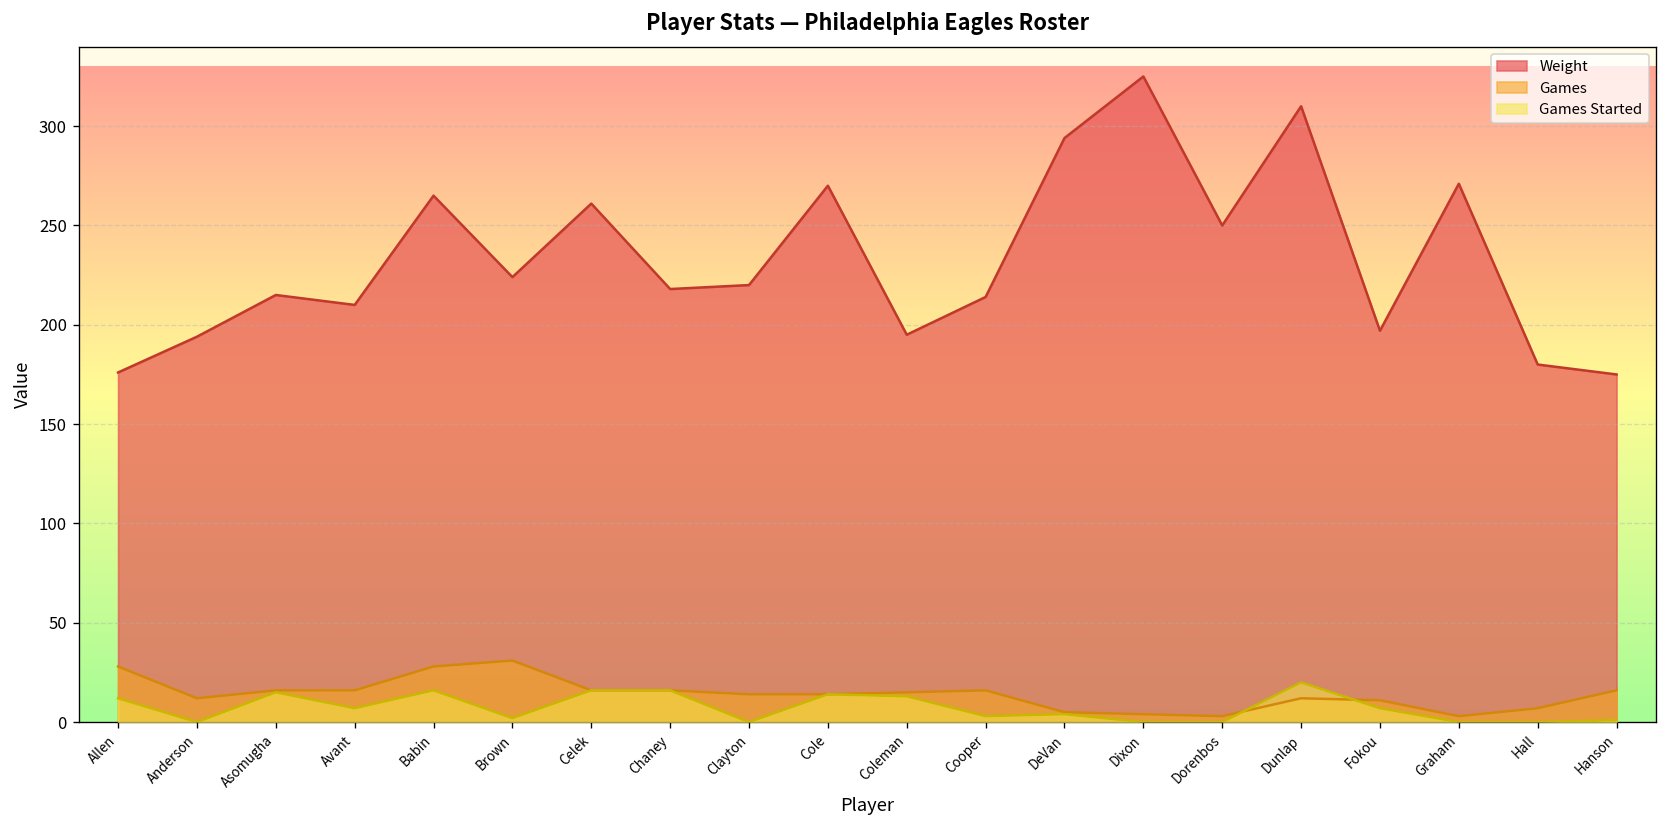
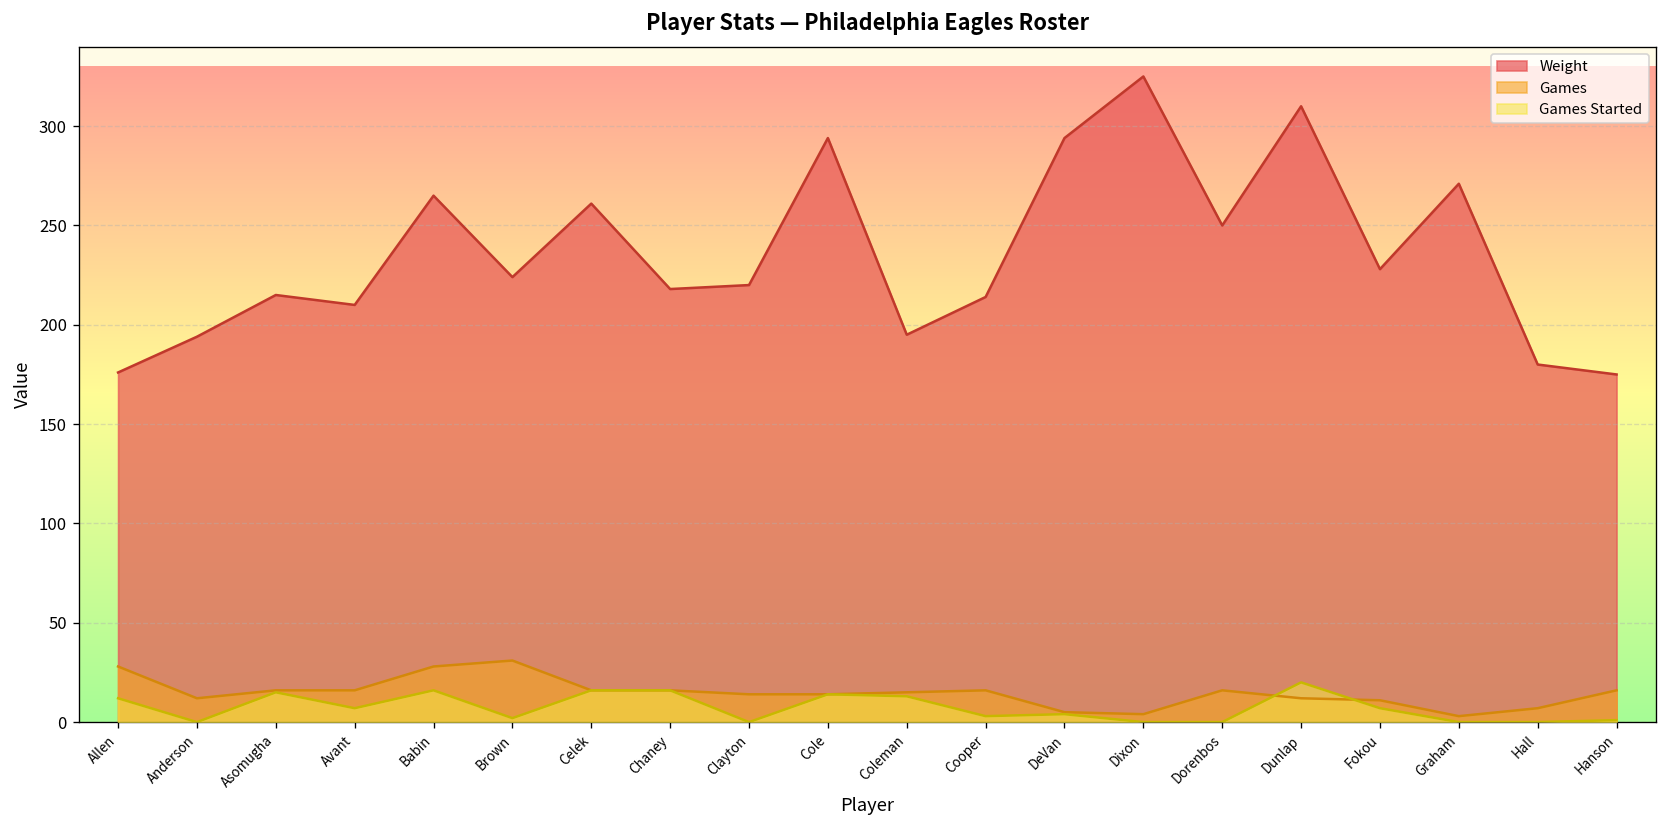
  {
    "Weight": {
      "Allen": 176,
      "Anderson": 194,
      "Asomugha": 215,
      "Avant": 210,
      "Babin": 265,
      "Brown": 224,
      "Celek": 261,
      "Chaney": 218,
      "Clayton": 220,
-     "Cole": 270,
+     "Cole": 294,
      "Coleman": 195,
      "Cooper": 214,
      "DeVan": 294,
      "Dixon": 325,
      "Dorenbos": 250,
      "Dunlap": 310,
-     "Fokou": 197,
+     "Fokou": 228,
      "Graham": 271,
      "Hall": 180,
      "Hanson": 175
    },
    "Games": {
      "Allen": 28,
      "Anderson": 12,
      "Avant": 16,
      "Babin": 28,
      "Brown": 31,
      "Clayton": 14,
      "Coleman": 15,
      "Cooper": 16,
      "Dixon": 4,
-     "Dorenbos": 3,
+     "Dorenbos": 16,
      "Dunlap": 12,
      "Fokou": 11,
      "Graham": 3,
      "Hall": 7,
      "Hanson": 16
    },
    "Games Started": {
      "Allen": 12,
      "Anderson": 0,
      "Avant": 7,
      "Babin": 16,
      "Brown": 2,
      "Clayton": 0,
      "Coleman": 13,
      "Cooper": 3,
      "Dixon": 0,
      "Dorenbos": 0,
      "Dunlap": 20,
      "Fokou": 7,
      "Graham": 0,
      "Hall": 0,
      "Hanson": 1
    }
  }
